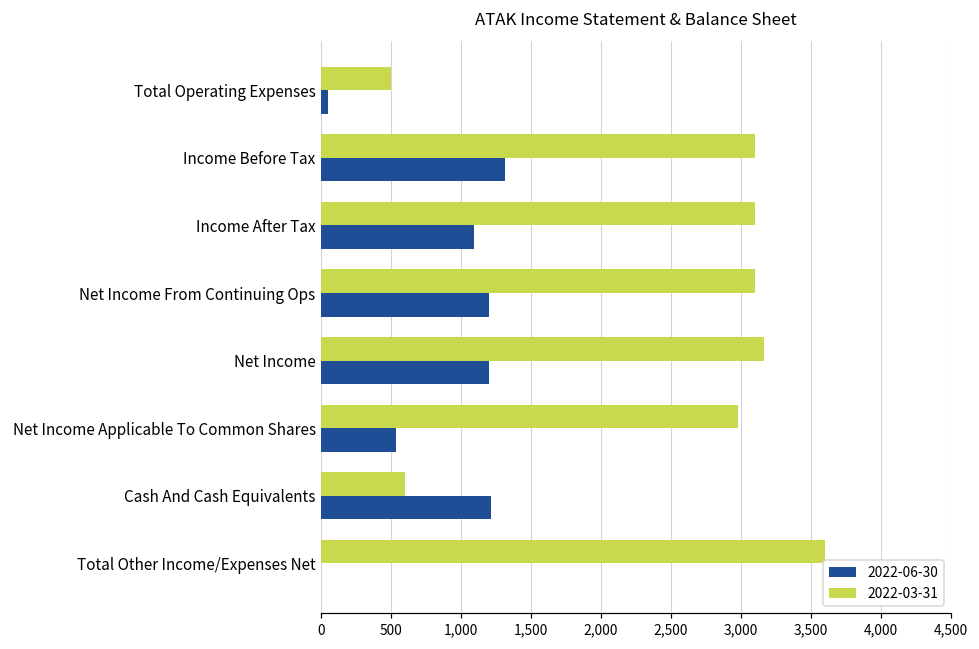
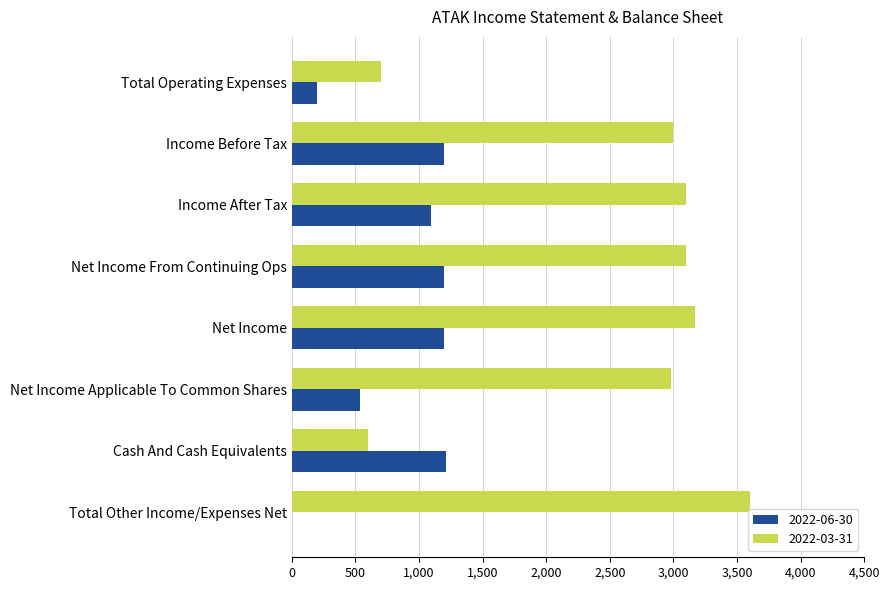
  {
    "2022-06-30": {
-     "Total Operating Expenses": "50",
-     "Income Before Tax": "1,310",
+     "Total Operating Expenses": "200",
+     "Income Before Tax": "1,200",
      "Income After Tax": "1,090",
      "Net Income From Continuing Ops": "1,200",
      "Net Income": "1,200",
      "Net Income Applicable To Common Shares": "540",
      "Cash And Cash Equivalents": "1,220",
      "Total Other Income/Expenses Net": "0"
    },
    "2022-03-31": {
-     "Total Operating Expenses": "500",
-     "Income Before Tax": "3,100",
+     "Total Operating Expenses": "700",
+     "Income Before Tax": "3,000",
      "Income After Tax": "3,100",
      "Net Income From Continuing Ops": "3,100",
      "Net Income": "3,170",
      "Net Income Applicable To Common Shares": "2,980",
      "Cash And Cash Equivalents": "600",
      "Total Other Income/Expenses Net": "3,600"
    }
  }
